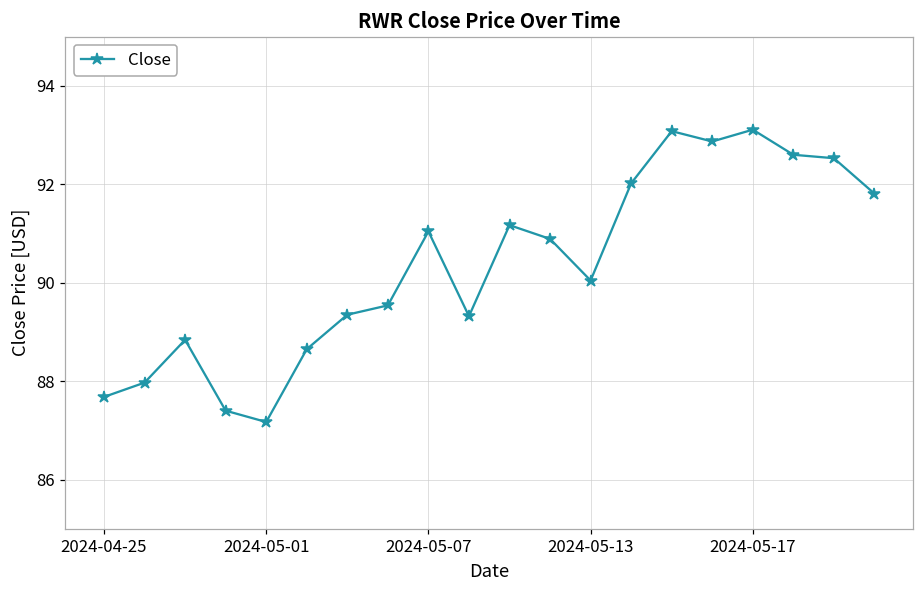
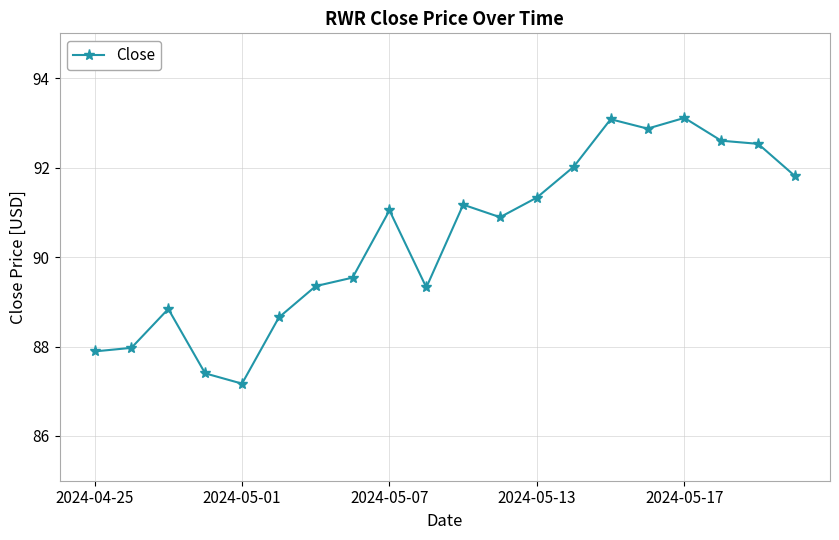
  {
-   "2024-04-25": 87.7,
+   "2024-04-25": 87.9,
    "2024-05-01": 87.2,
    "2024-05-07": 91.0,
-   "2024-05-13": 90.0,
+   "2024-05-13": 91.3,
    "2024-05-17": 93.1
  }
